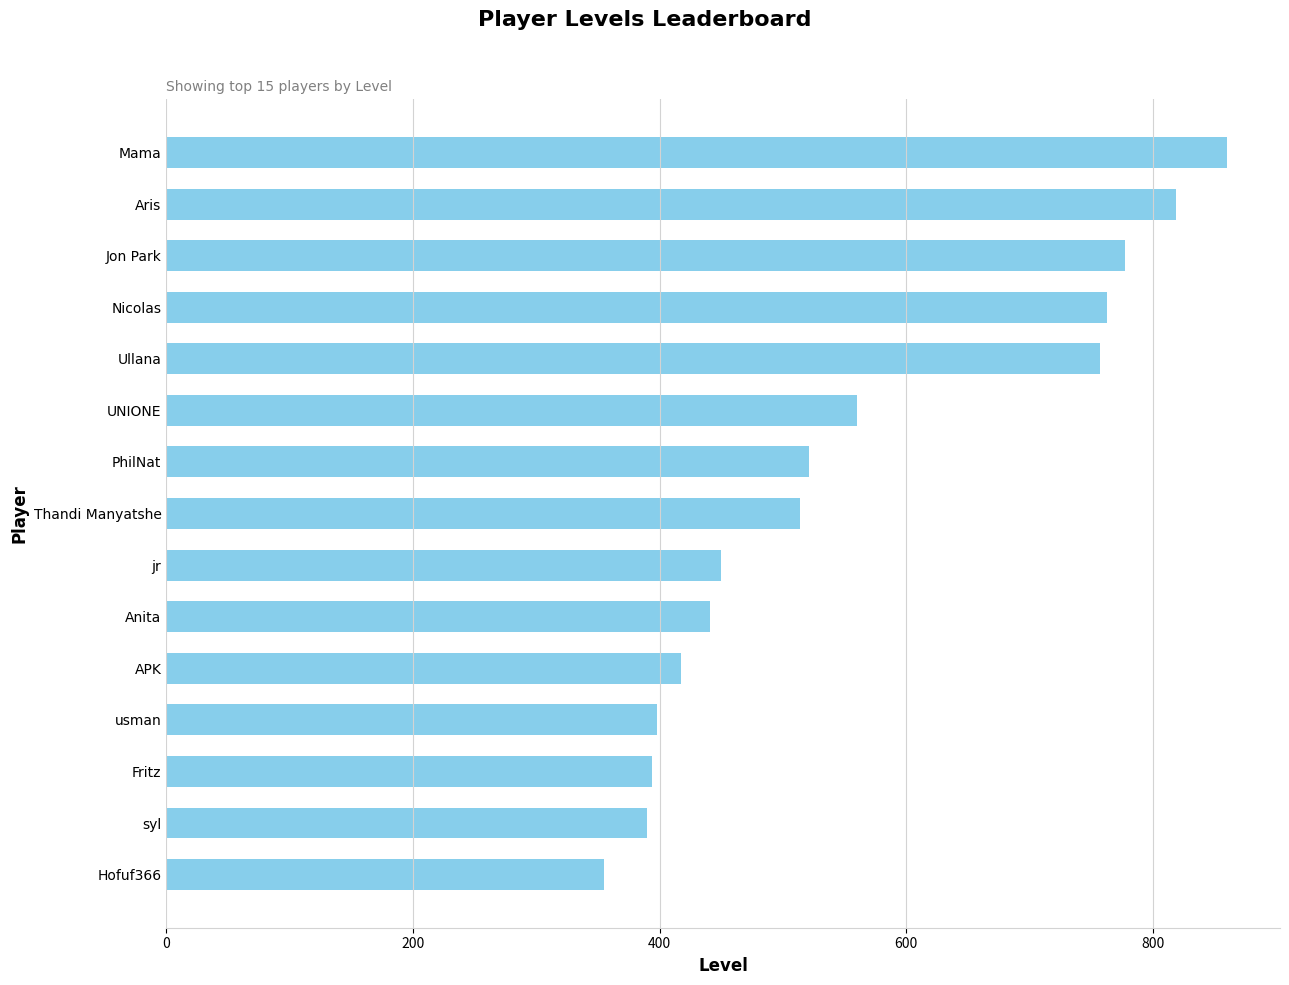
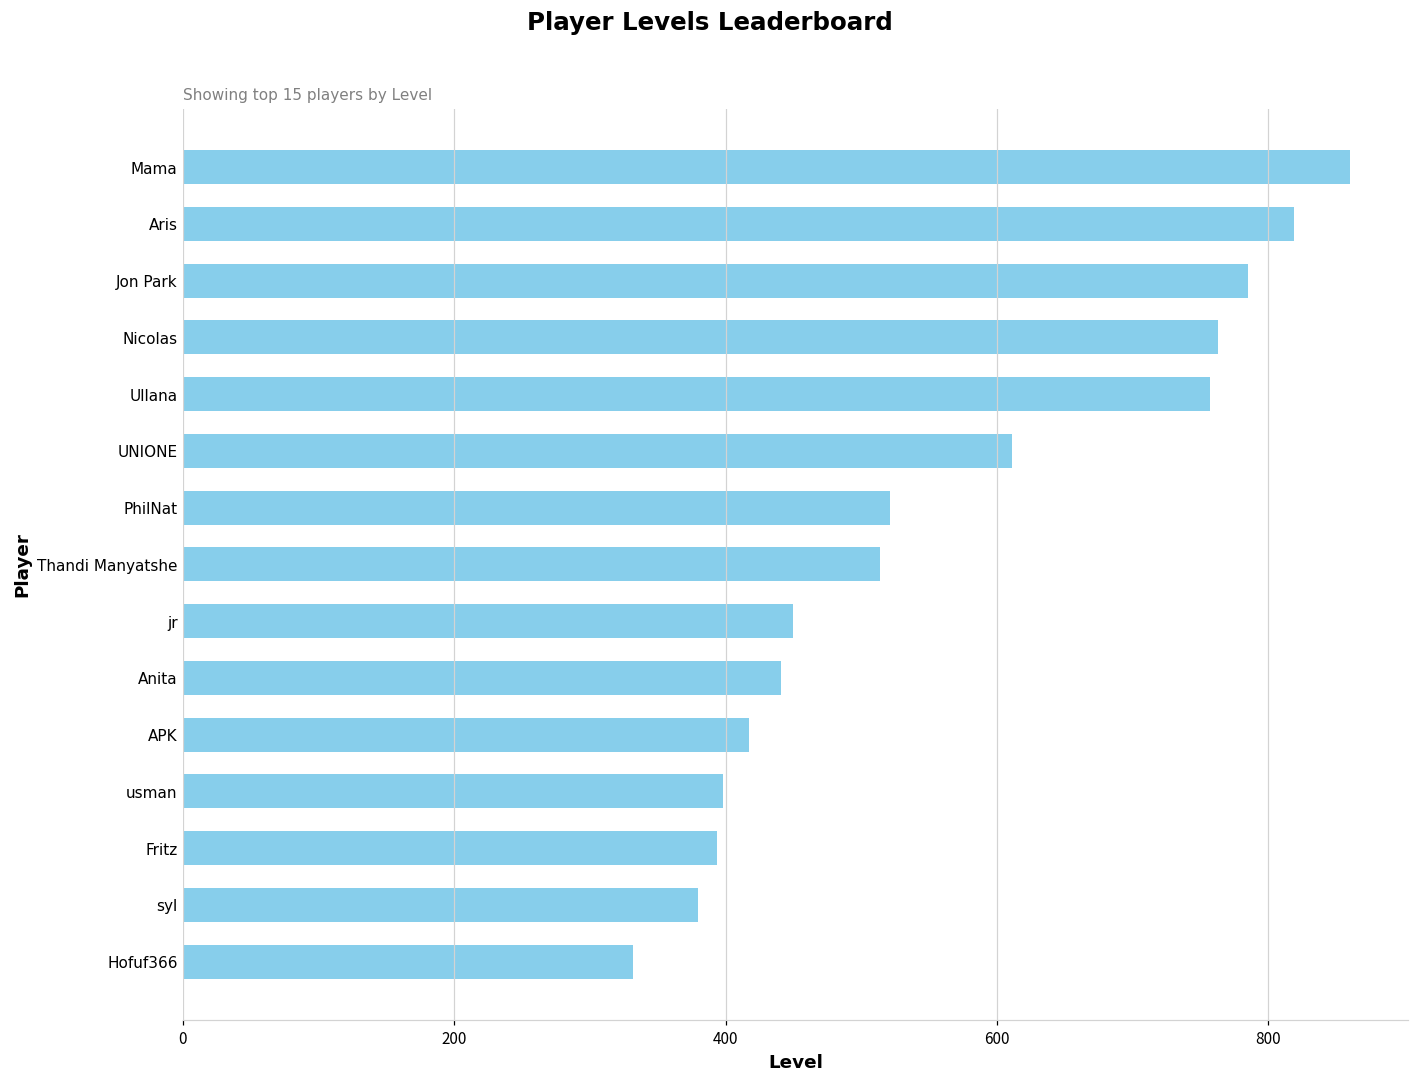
  {
    "Mama": 860,
    "Aris": 819,
-   "Jon Park": 777,
+   "Jon Park": 785,
    "Nicolas": 763,
    "Ullana": 757,
-   "UNIONE": 560,
+   "UNIONE": 611,
    "PhilNat": 521,
    "Thandi Manyatshe": 514,
    "jr": 450,
    "Anita": 441,
    "APK": 417,
    "usman": 398,
    "Fritz": 394,
-   "syl": 390,
-   "Hofuf366": 355
+   "syl": 380,
+   "Hofuf366": 332
  }
